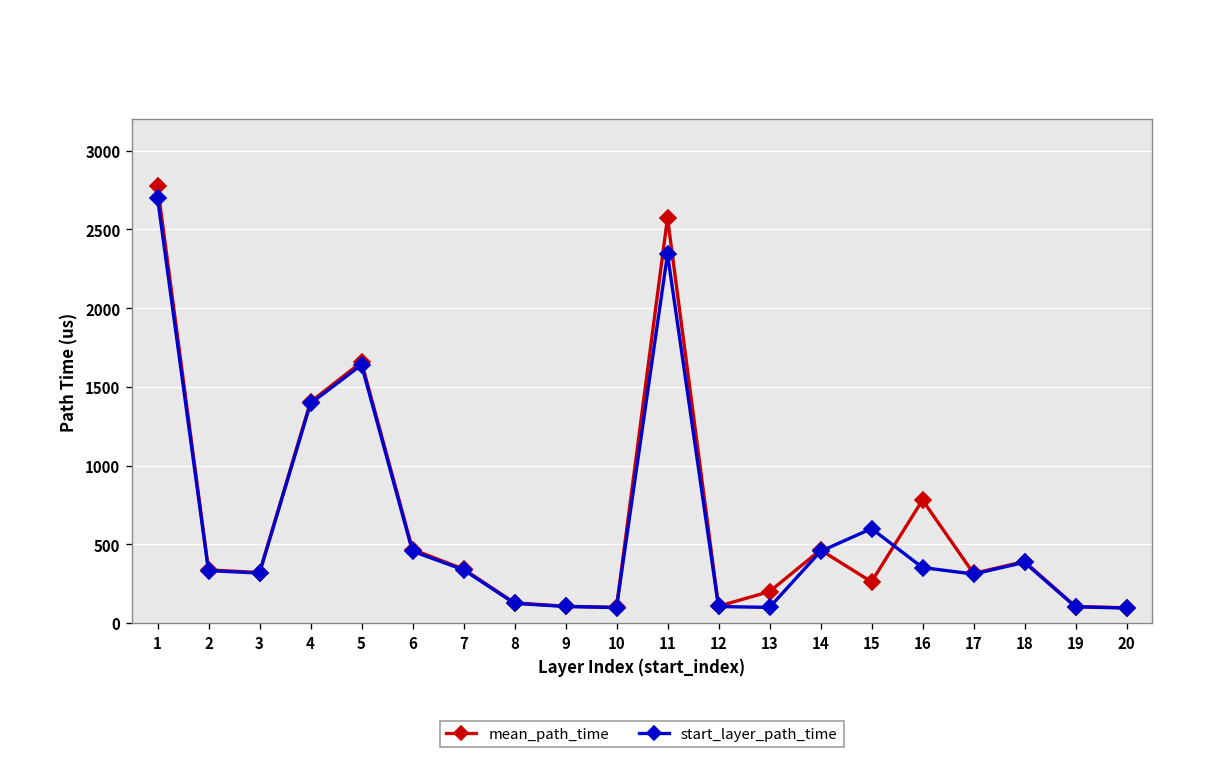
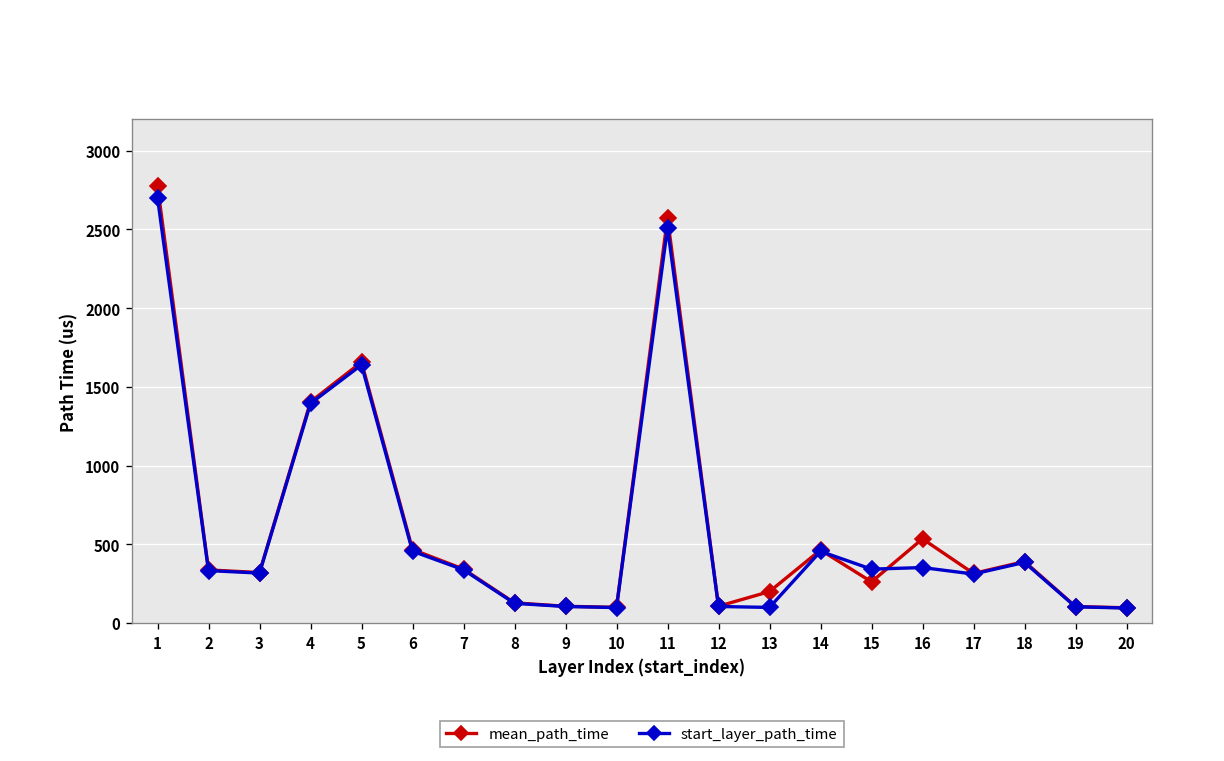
  {
    "mean_path_time": {
      "1": 2780,
      "11": 2570,
      "13": 200,
      "15": 260,
-     "16": 780
+     "16": 540
    },
    "start_layer_path_time": {
      "1": 2700,
-     "11": 2340,
+     "11": 2510,
      "13": 100,
-     "15": 600,
+     "15": 340,
      "16": 350
    }
  }
